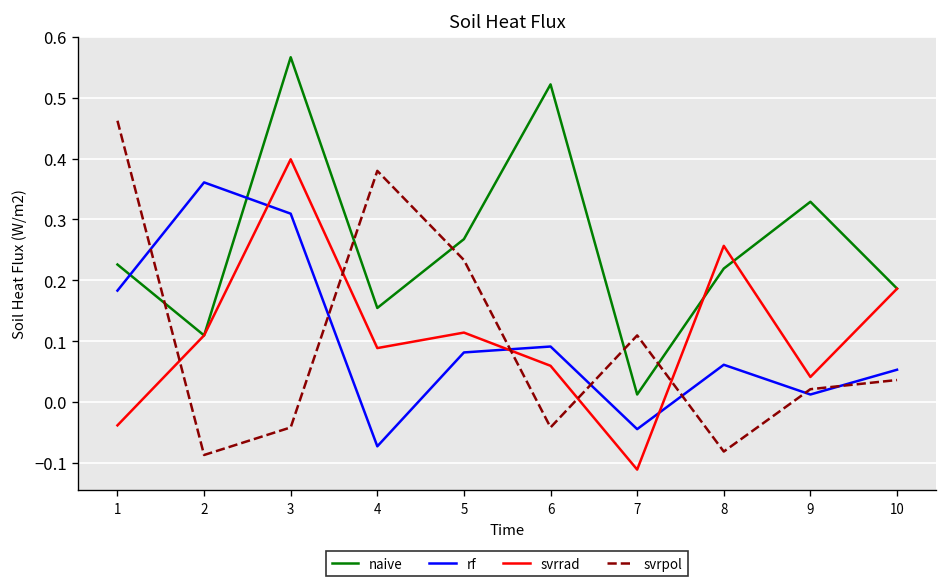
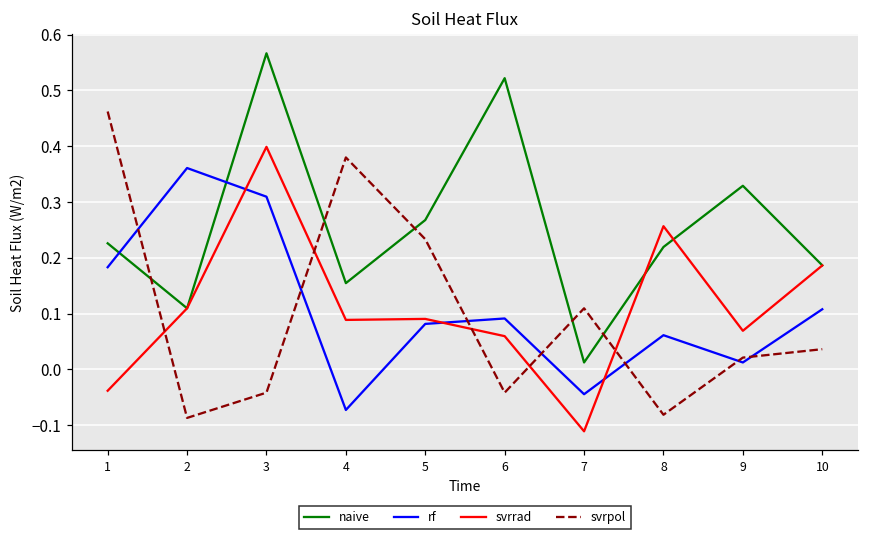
  {
    "naive": {
      "1": 0.23,
      "3": 0.57,
      "4": 0.15,
      "5": 0.27,
      "6": 0.52,
      "7": 0.01,
      "8": 0.22,
      "9": 0.33
    },
    "rf": {
      "1": 0.18,
      "2": 0.36,
      "3": 0.31,
      "4": -0.07,
      "5": 0.08,
      "6": 0.09,
      "7": -0.04,
      "8": 0.06,
      "9": 0.01,
-     "10": 0.05
+     "10": 0.11
    },
    "svrrad": {
      "1": -0.04,
      "3": 0.40,
      "4": 0.09,
-     "5": 0.11,
+     "5": 0.09,
      "6": 0.06,
      "7": -0.11,
      "8": 0.26,
-     "9": 0.04
+     "9": 0.07
    },
    "svrpol": {
      "1": 0.46,
      "2": -0.09,
      "3": -0.04,
      "4": 0.38,
      "5": 0.23,
      "6": -0.04,
      "7": 0.11,
      "8": -0.08,
      "9": 0.02,
      "10": 0.04
    }
  }
